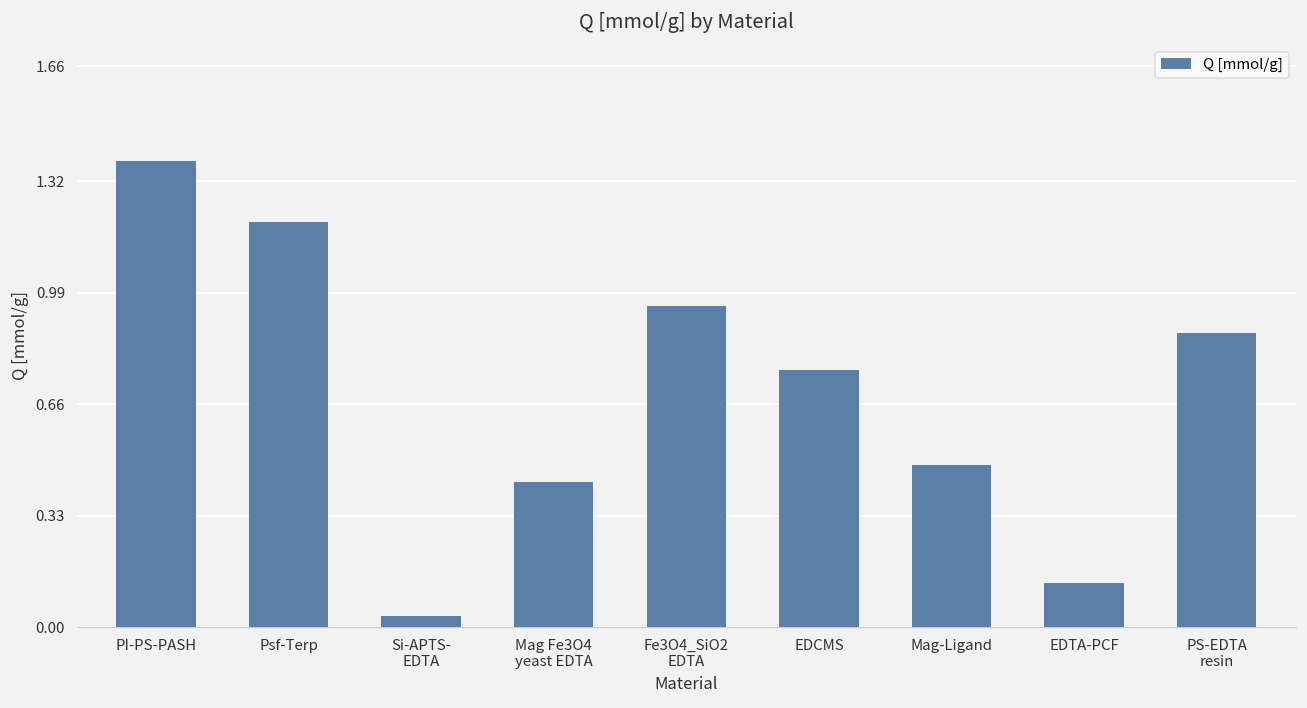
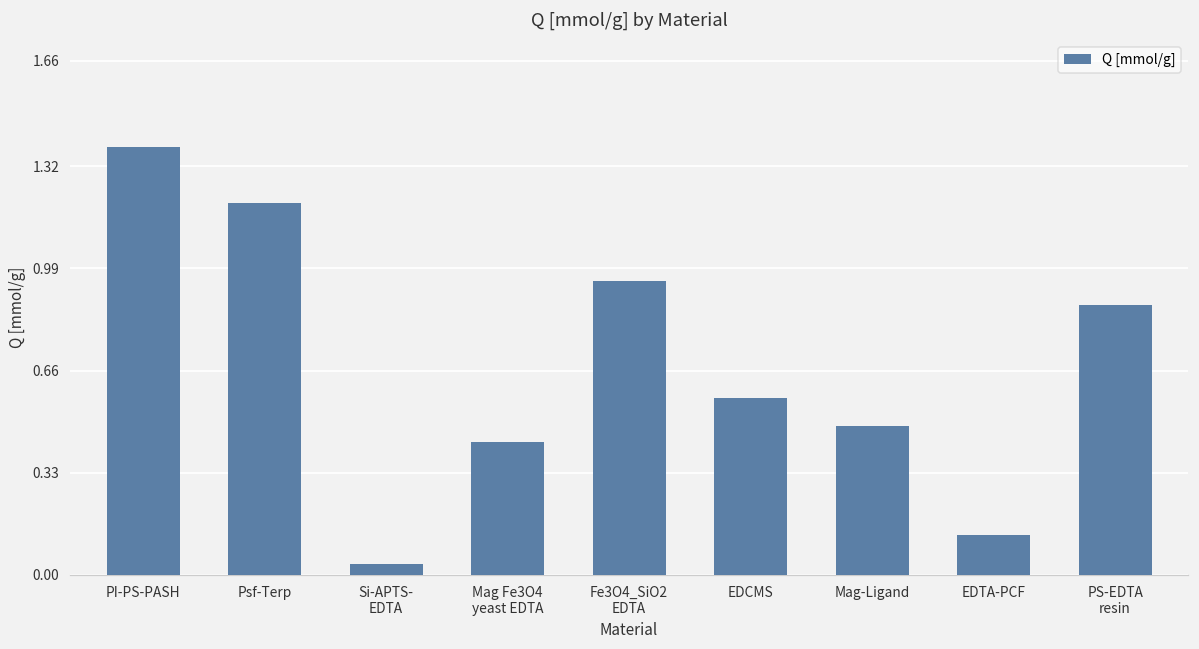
  {
    "PI-PS-PASH": 1.38,
    "Psf-Terp": 1.20,
    "Si-APTS- EDTA": 0.03,
    "Mag Fe3O4 yeast EDTA": 0.43,
    "Fe3O4_SiO2 EDTA": 0.95,
-   "EDCMS": 0.76,
+   "EDCMS": 0.57,
    "Mag-Ligand": 0.48,
    "EDTA-PCF": 0.13,
    "PS-EDTA resin": 0.87
  }
